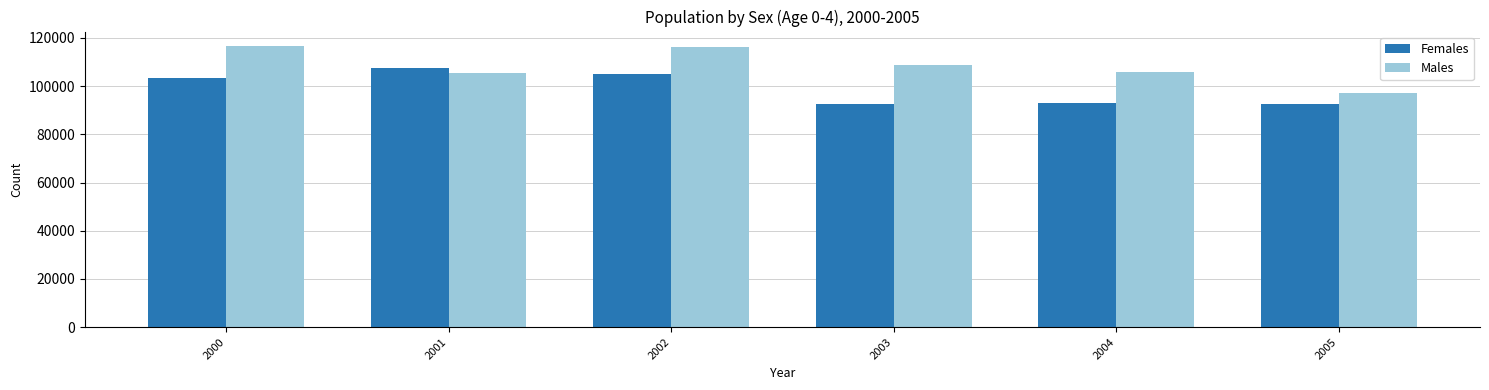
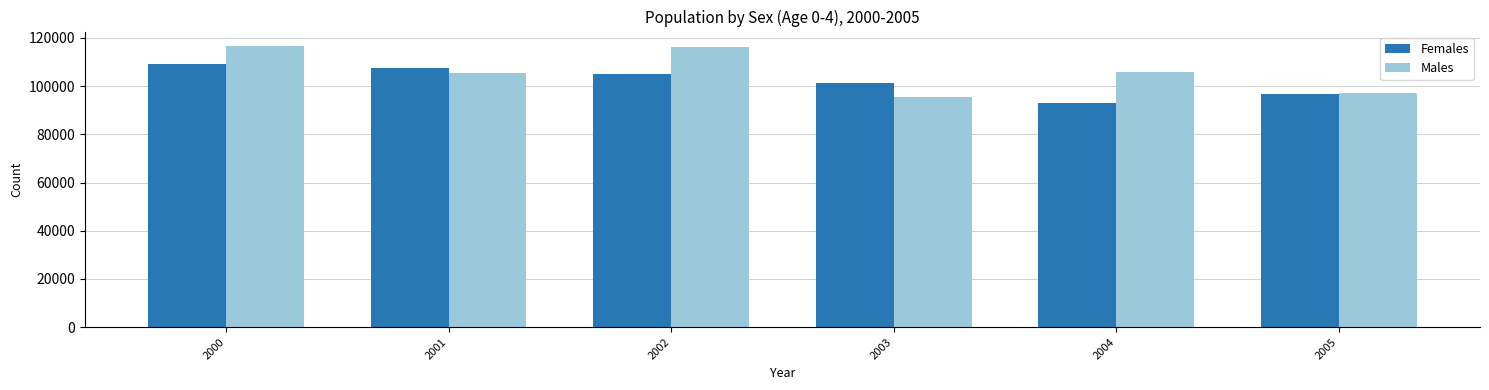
  {
    "Females": {
-     "2000": 103000,
+     "2000": 109000,
      "2001": 108000,
      "2002": 105000,
-     "2003": 93000,
+     "2003": 101000,
      "2004": 93000,
-     "2005": 93000
+     "2005": 97000
    },
    "Males": {
      "2000": 117000,
      "2001": 105000,
      "2002": 116000,
-     "2003": 109000,
+     "2003": 95000,
      "2004": 106000,
      "2005": 97000
    }
  }
